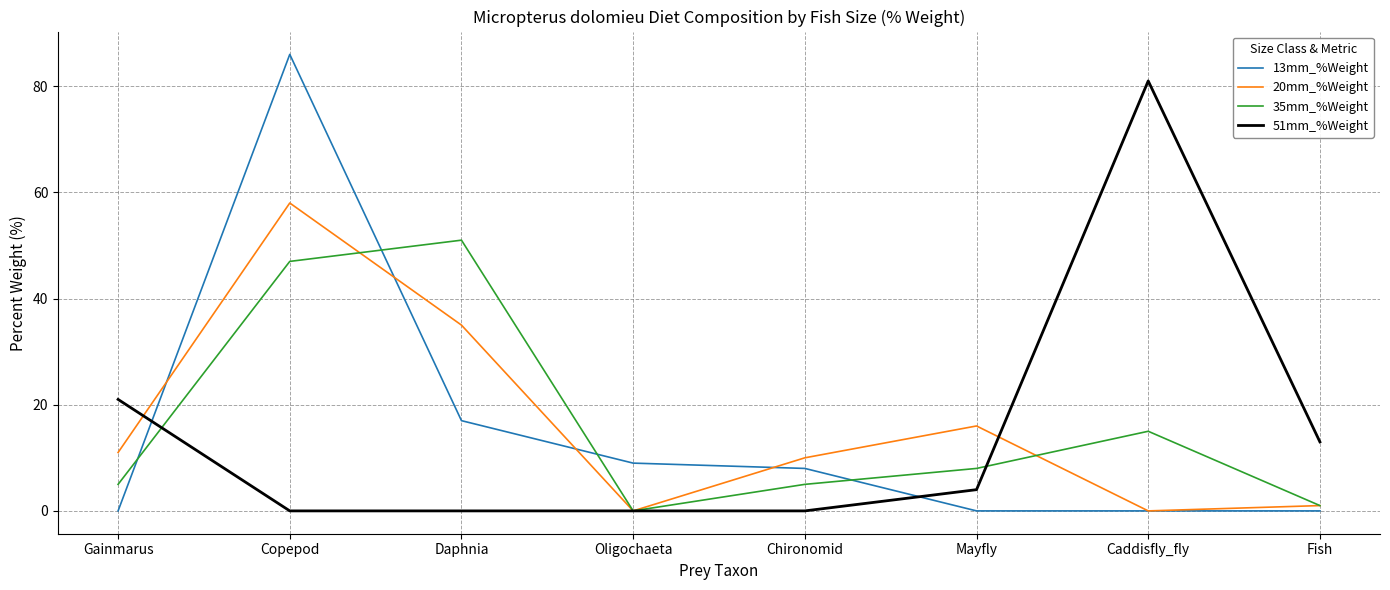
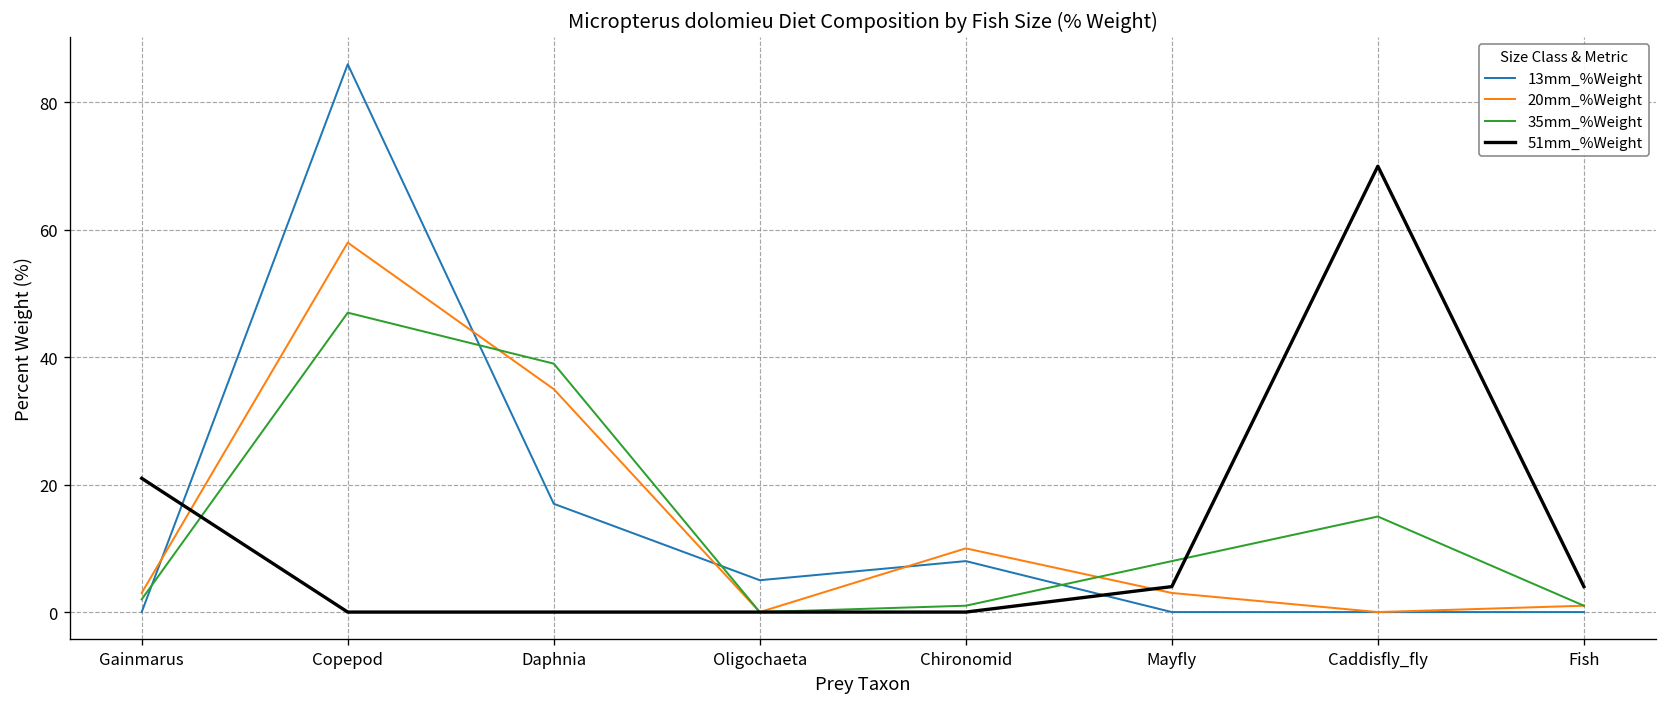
  {
    "13mm_%Weight": {
      "Gainmarus": 0,
      "Copepod": 86,
      "Daphnia": 17,
-     "Oligochaeta": 9,
+     "Oligochaeta": 5,
      "Chironomid": 8,
      "Mayfly": 0,
      "Fish": 0
    },
    "20mm_%Weight": {
-     "Gainmarus": 11,
+     "Gainmarus": 3,
      "Copepod": 58,
      "Daphnia": 35,
      "Chironomid": 10,
-     "Mayfly": 16
+     "Mayfly": 3
    },
    "35mm_%Weight": {
-     "Gainmarus": 5,
+     "Gainmarus": 2,
      "Copepod": 47,
-     "Daphnia": 51,
-     "Chironomid": 5,
+     "Daphnia": 39,
+     "Chironomid": 1,
      "Mayfly": 8,
      "Caddisfly_fly": 15
    },
    "51mm_%Weight": {
      "Gainmarus": 21,
      "Copepod": 0,
      "Daphnia": 0,
      "Chironomid": 0,
      "Mayfly": 4,
-     "Caddisfly_fly": 81,
-     "Fish": 13
+     "Caddisfly_fly": 70,
+     "Fish": 4
    }
  }
